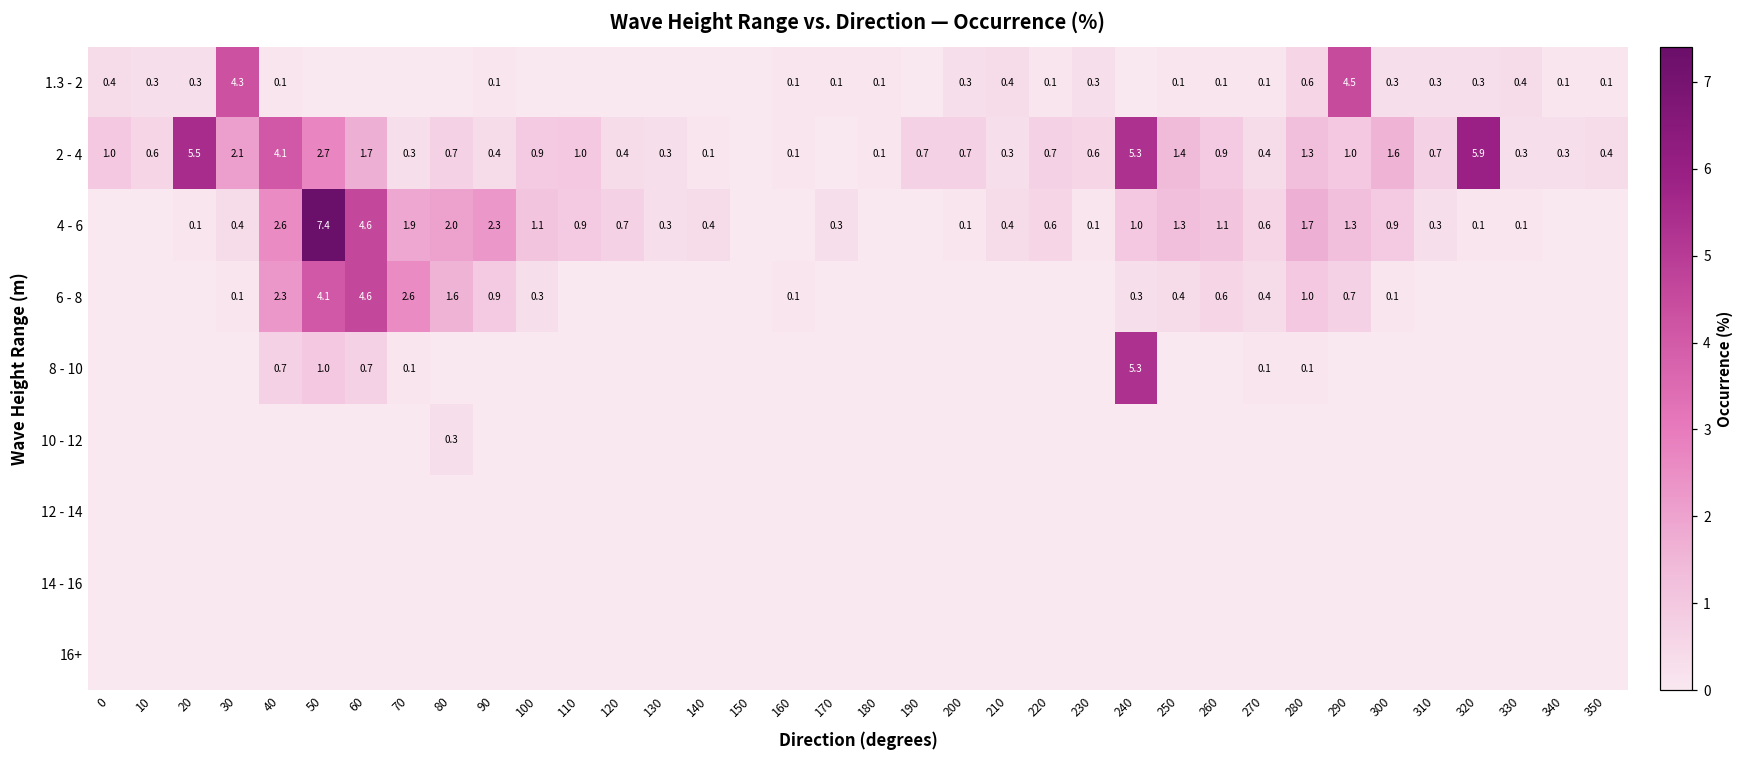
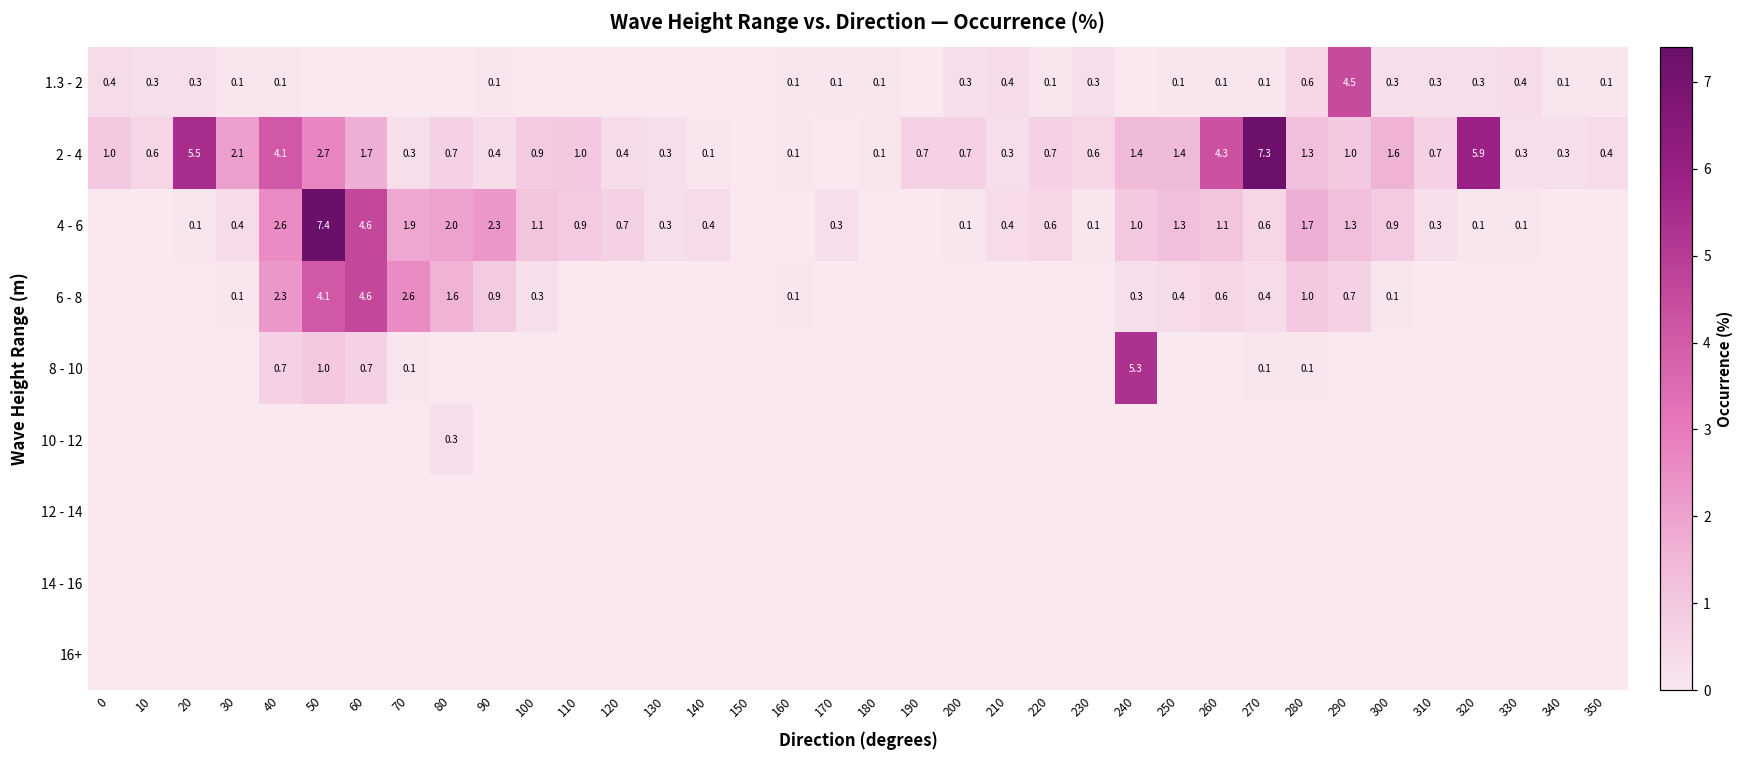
  {
    "1.3 - 2": {
      "0": 0.4,
      "10": 0.3,
      "20": 0.3,
-     "30": 4.3,
+     "30": 0.1,
      "40": 0.1,
      "90": 0.1,
      "160": 0.1,
      "170": 0.1,
      "180": 0.1,
      "200": 0.3,
      "210": 0.4,
      "220": 0.1,
      "230": 0.3,
      "250": 0.1,
      "260": 0.1,
      "270": 0.1,
      "280": 0.6,
      "290": 4.5,
      "300": 0.3,
      "310": 0.3,
      "320": 0.3,
      "330": 0.4,
      "340": 0.1,
      "350": 0.1
    },
    "2 - 4": {
      "0": 1.0,
      "10": 0.6,
      "20": 5.5,
      "30": 2.1,
      "40": 4.1,
      "50": 2.7,
      "60": 1.7,
      "70": 0.3,
      "80": 0.7,
      "90": 0.4,
      "100": 0.9,
      "110": 1.0,
      "120": 0.4,
      "130": 0.3,
      "140": 0.1,
      "160": 0.1,
      "180": 0.1,
      "190": 0.7,
      "200": 0.7,
      "210": 0.3,
      "220": 0.7,
      "230": 0.6,
-     "240": 5.3,
+     "240": 1.4,
      "250": 1.4,
-     "260": 0.9,
-     "270": 0.4,
+     "260": 4.3,
+     "270": 7.3,
      "280": 1.3,
      "290": 1.0,
      "300": 1.6,
      "310": 0.7,
      "320": 5.9,
      "330": 0.3,
      "340": 0.3,
      "350": 0.4
    },
    "4 - 6": {
      "20": 0.1,
      "30": 0.4,
      "40": 2.6,
      "50": 7.4,
      "60": 4.6,
      "70": 1.9,
      "80": 2.0,
      "90": 2.3,
      "100": 1.1,
      "110": 0.9,
      "120": 0.7,
      "130": 0.3,
      "140": 0.4,
      "170": 0.3,
      "200": 0.1,
      "210": 0.4,
      "220": 0.6,
      "230": 0.1,
      "240": 1.0,
      "250": 1.3,
      "260": 1.1,
      "270": 0.6,
      "280": 1.7,
      "290": 1.3,
      "300": 0.9,
      "310": 0.3,
      "320": 0.1,
      "330": 0.1
    },
    "6 - 8": {
      "30": 0.1,
      "40": 2.3,
      "50": 4.1,
      "60": 4.6,
      "70": 2.6,
      "80": 1.6,
      "90": 0.9,
      "100": 0.3,
      "160": 0.1,
      "240": 0.3,
      "250": 0.4,
      "260": 0.6,
      "270": 0.4,
      "280": 1.0,
      "290": 0.7,
      "300": 0.1
    },
    "8 - 10": {
      "40": 0.7,
      "50": 1.0,
      "60": 0.7,
      "70": 0.1,
      "240": 5.3,
      "270": 0.1,
      "280": 0.1
    },
    "10 - 12": {
      "80": 0.3
    }
  }
